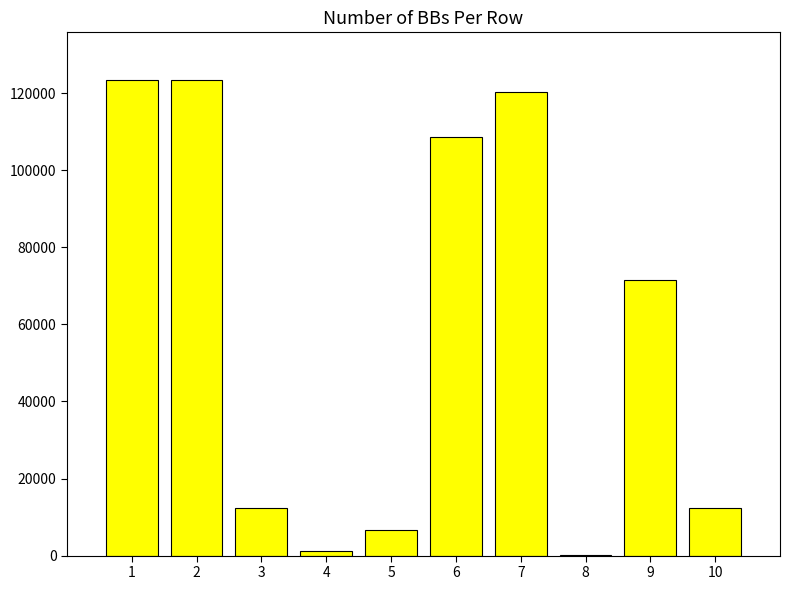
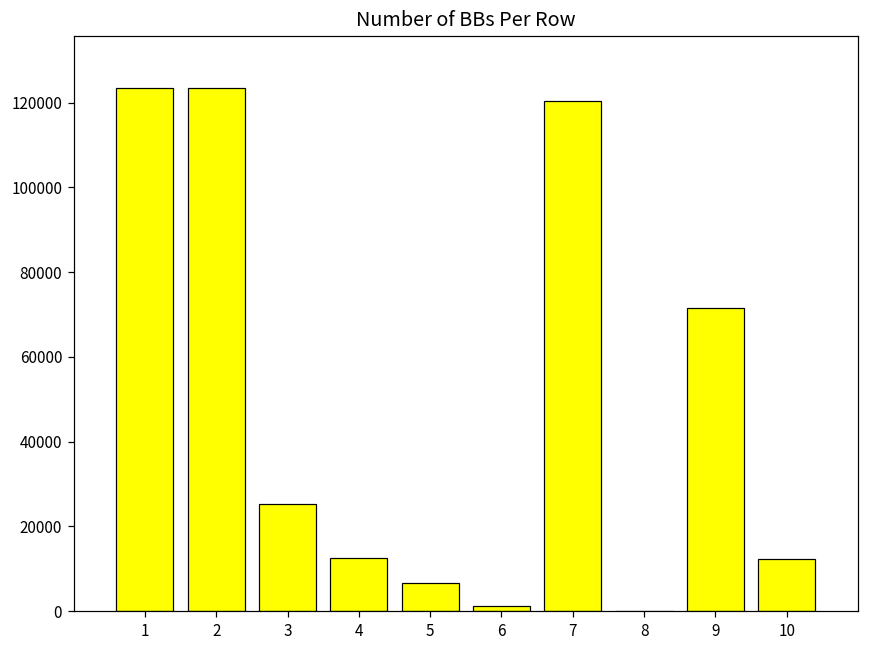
  {
    "1": 123000,
    "2": 123000,
-   "3": 12000,
-   "4": 1000,
+   "3": 25000,
+   "4": 13000,
    "5": 7000,
-   "6": 109000,
+   "6": 1000,
    "7": 120000,
    "9": 72000,
    "10": 12000
  }
